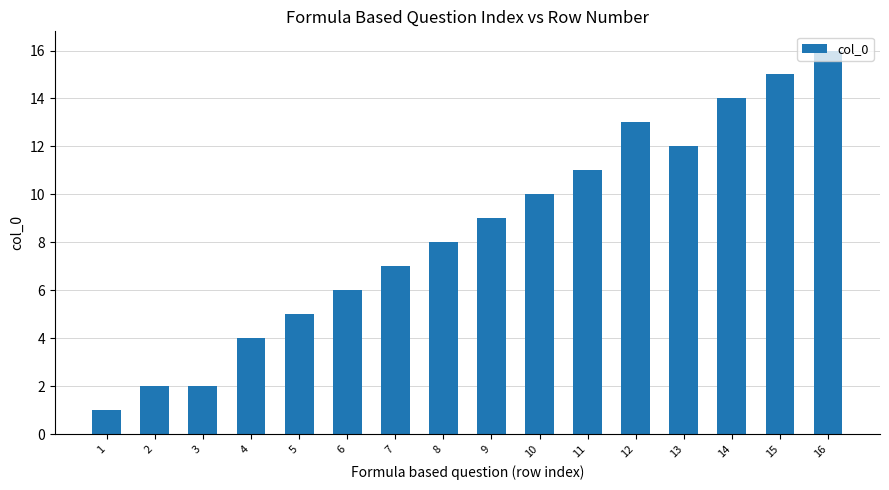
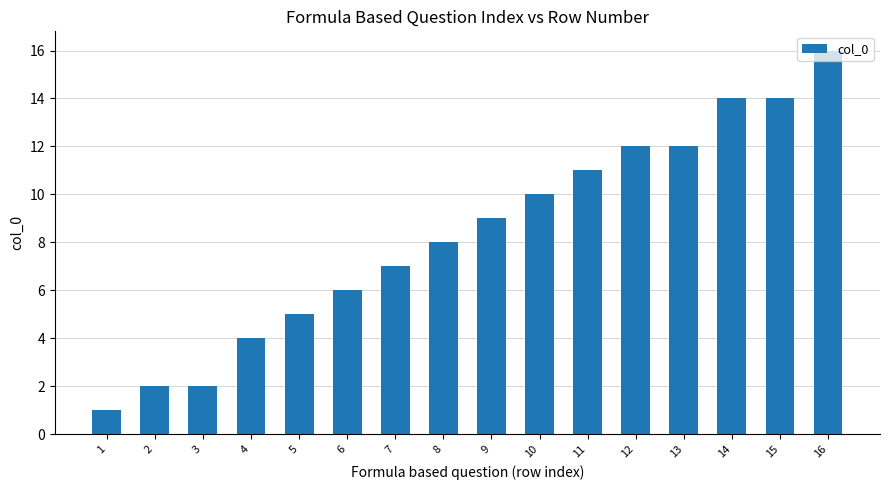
  {
    "1": 1,
    "2": 2,
    "3": 2,
    "4": 4,
    "5": 5,
    "6": 6,
    "7": 7,
    "8": 8,
    "9": 9,
    "10": 10,
    "11": 11,
-   "12": 13,
+   "12": 12,
    "13": 12,
    "14": 14,
-   "15": 15
+   "15": 14
  }
